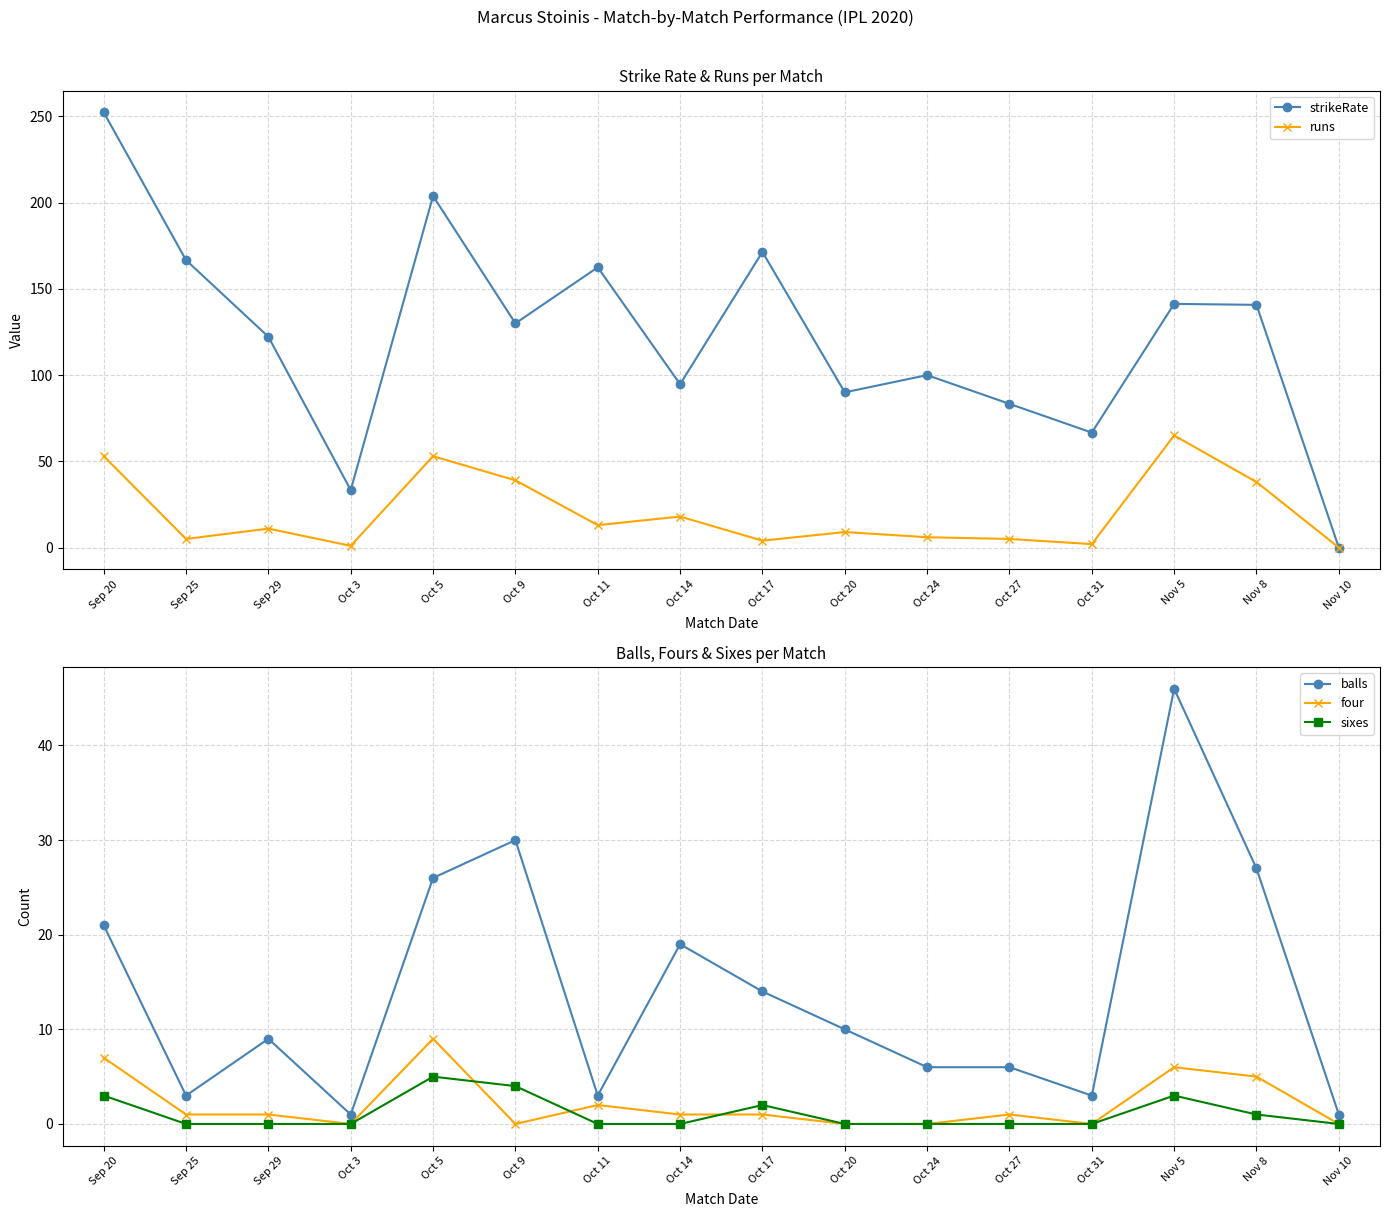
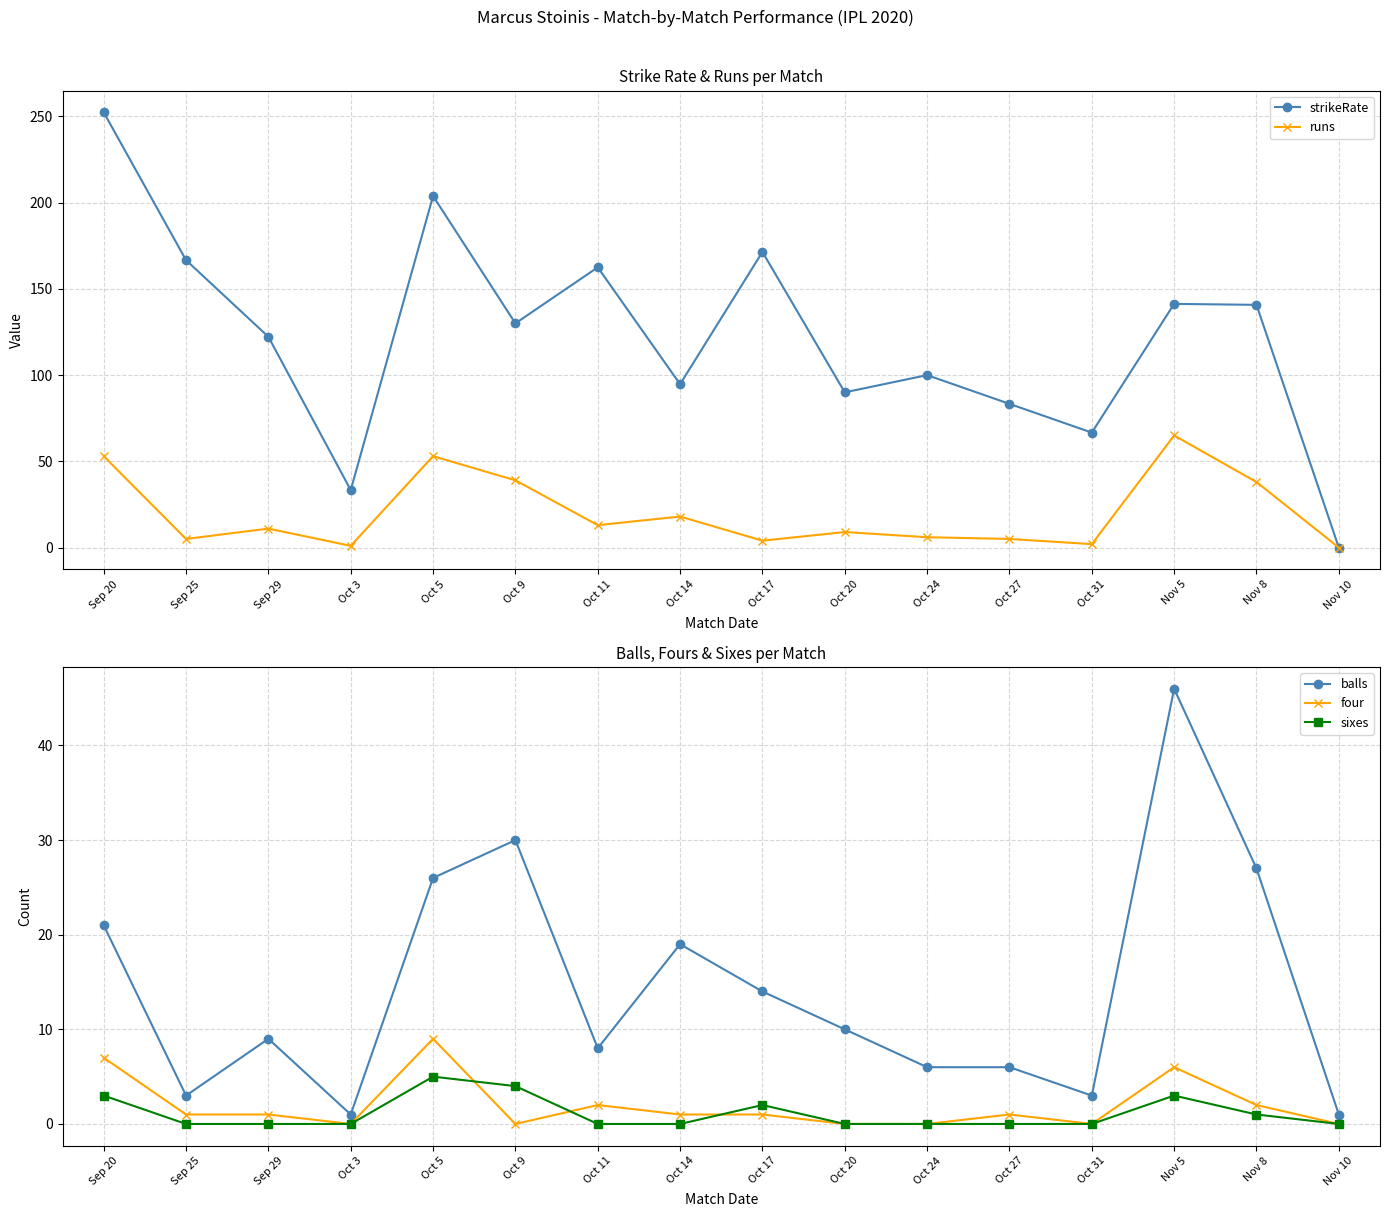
  {
    "Strike Rate & Runs per Match": {
      "strikeRate": {
        "Sep 20": 252,
        "Sep 25": 167,
        "Sep 29": 122,
        "Oct 3": 33,
        "Oct 5": 204,
        "Oct 9": 130,
        "Oct 11": 163,
        "Oct 14": 95,
        "Oct 17": 171,
        "Oct 20": 90,
        "Oct 24": 100,
        "Oct 27": 83,
        "Oct 31": 67,
        "Nov 5": 141,
        "Nov 8": 141
      },
      "runs": {
        "Sep 20": 53,
        "Sep 25": 5,
        "Sep 29": 11,
        "Oct 3": 1,
        "Oct 5": 53,
        "Oct 9": 39,
        "Oct 11": 13,
        "Oct 14": 18,
        "Oct 17": 4,
        "Oct 20": 9,
        "Oct 24": 6,
        "Oct 27": 5,
        "Oct 31": 2,
        "Nov 5": 65,
        "Nov 8": 38
      }
    },
    "Balls, Fours & Sixes per Match": {
      "balls": {
        "Sep 20": 21,
        "Sep 25": 3,
        "Sep 29": 9,
        "Oct 3": 1,
        "Oct 5": 26,
        "Oct 9": 30,
-       "Oct 11": 3,
+       "Oct 11": 8,
        "Oct 14": 19,
        "Oct 17": 14,
        "Oct 20": 10,
        "Oct 24": 6,
        "Oct 27": 6,
        "Oct 31": 3,
        "Nov 5": 46,
        "Nov 8": 27,
        "Nov 10": 1
      },
      "four": {
        "Sep 20": 7,
        "Sep 25": 1,
        "Sep 29": 1,
        "Oct 5": 9,
        "Oct 9": 0,
        "Oct 11": 2,
        "Oct 14": 1,
        "Oct 17": 1,
        "Oct 27": 1,
        "Nov 5": 6,
-       "Nov 8": 5
+       "Nov 8": 2
      },
      "sixes": {
        "Sep 20": 3,
        "Sep 25": 0,
        "Sep 29": 0,
        "Oct 5": 5,
        "Oct 9": 4,
        "Oct 11": 0,
        "Oct 14": 0,
        "Oct 17": 2,
        "Oct 27": 0,
        "Nov 5": 3,
        "Nov 8": 1
      }
    }
  }
